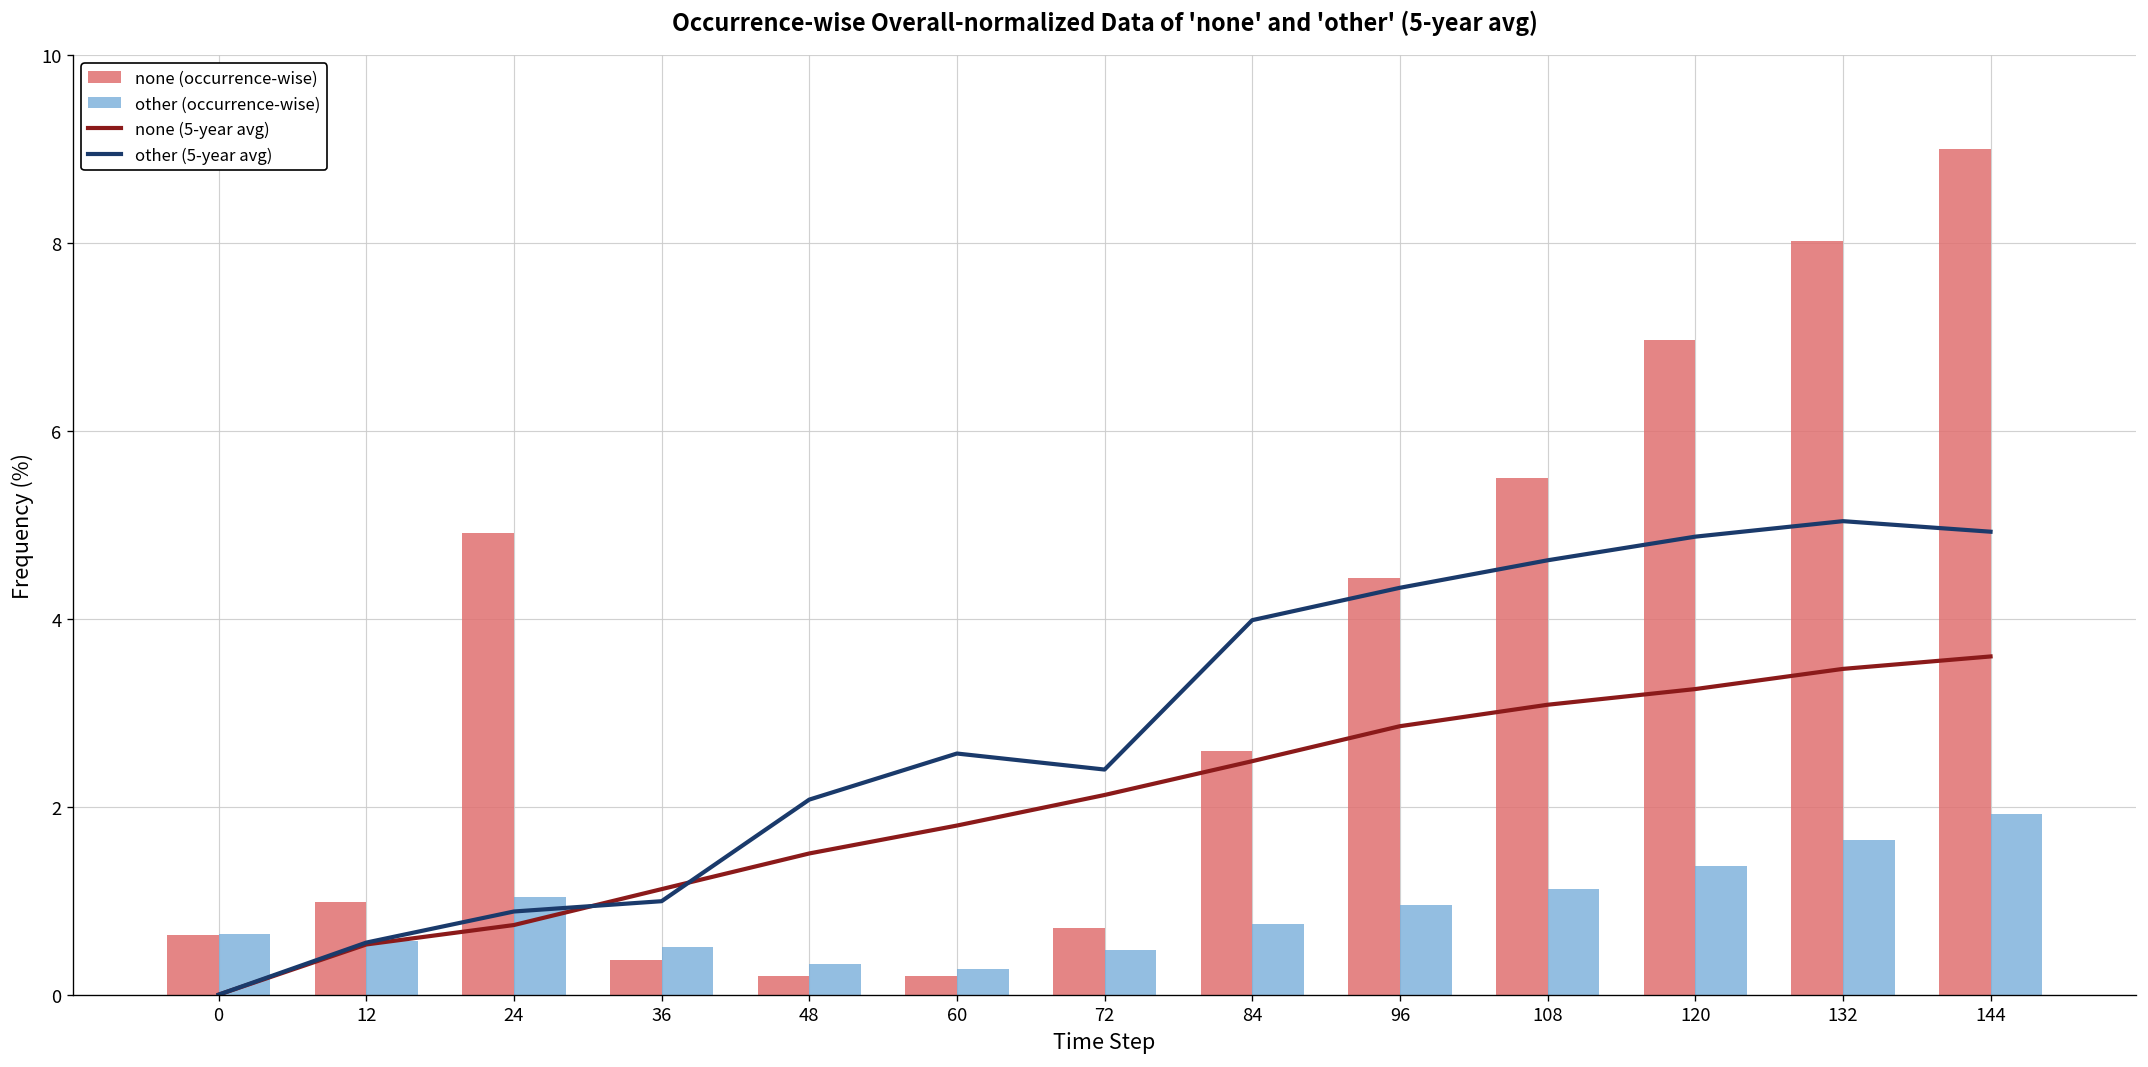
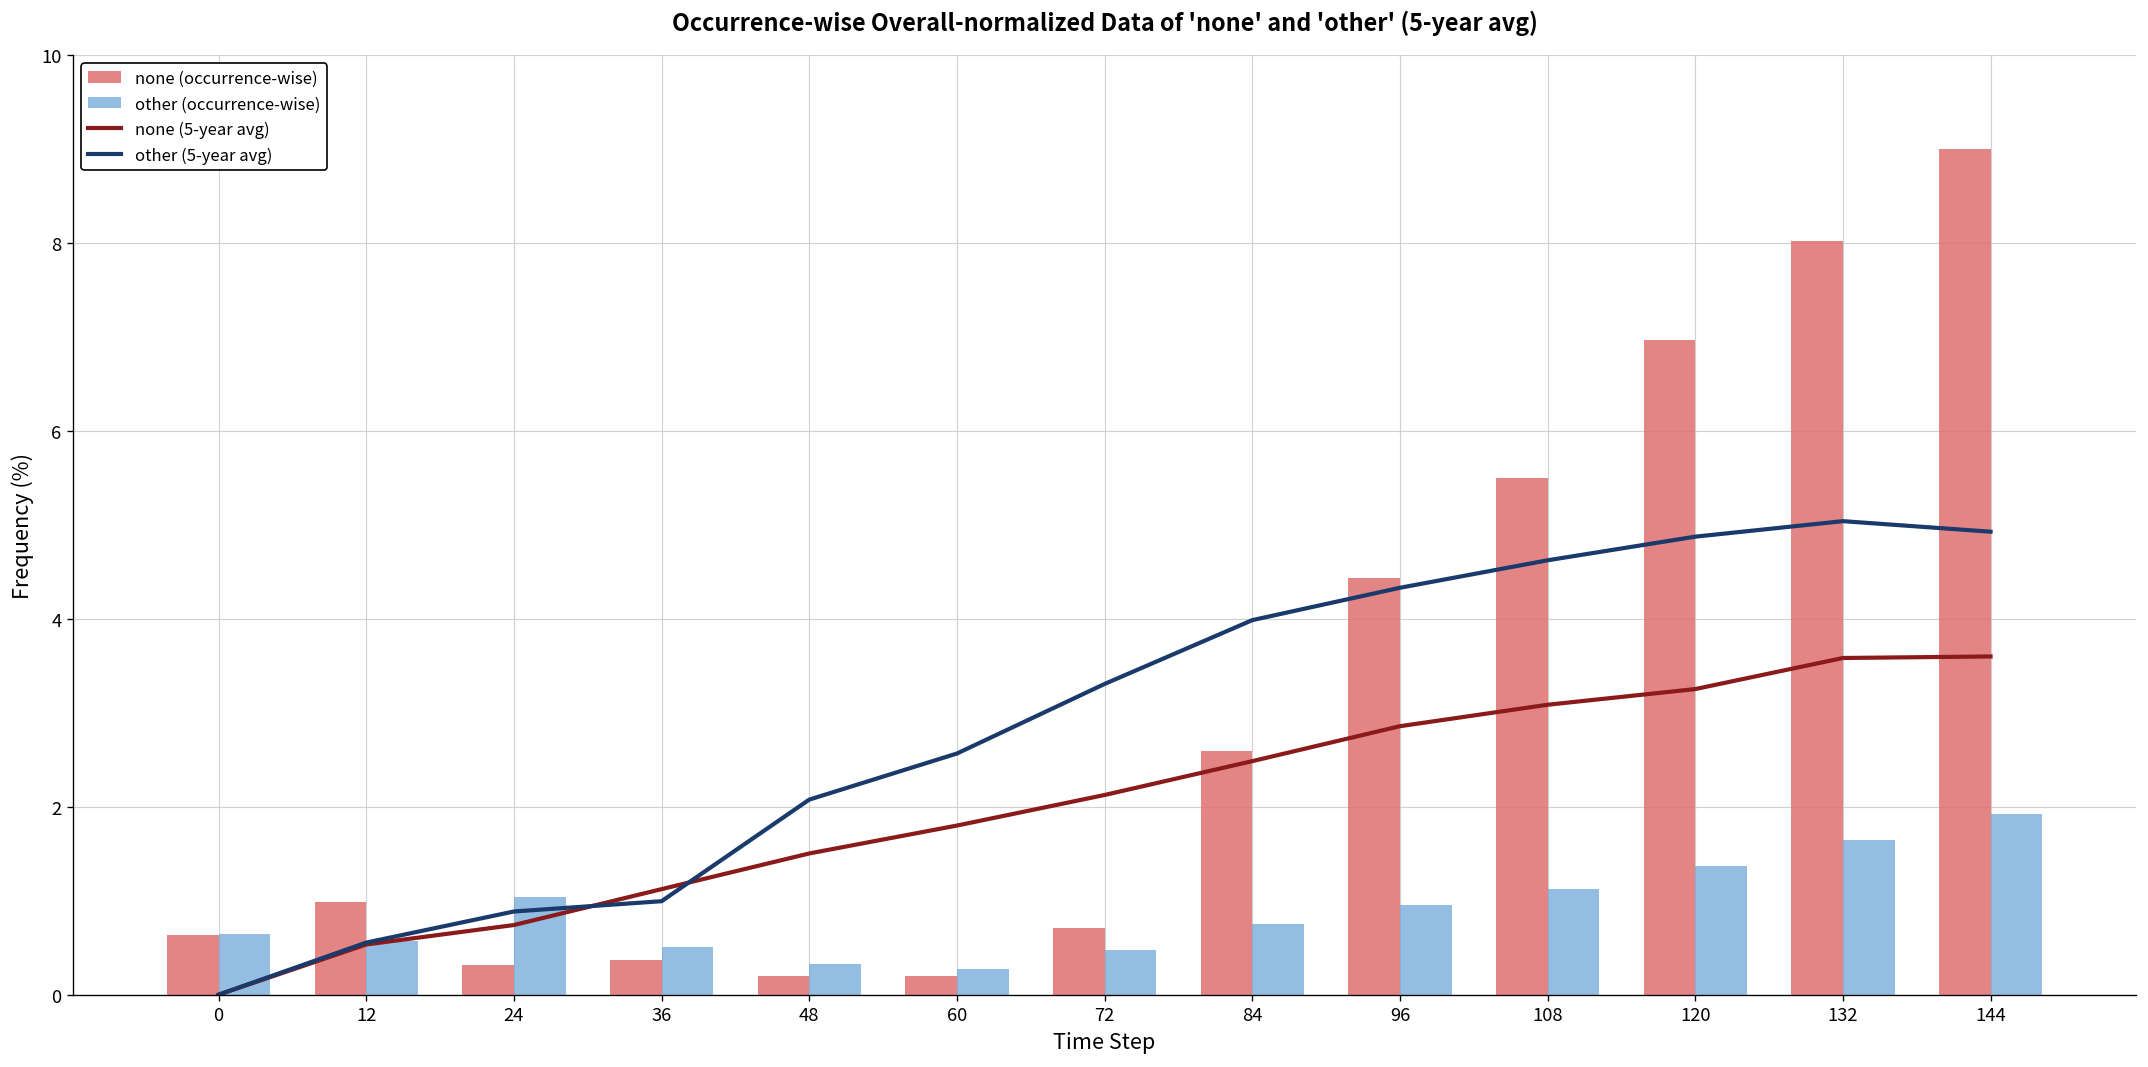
  {
    "none (occurrence-wise)": {
      "0": 0.6,
      "12": 1.0,
-     "24": 4.9,
+     "24": 0.3,
      "36": 0.4,
      "48": 0.2,
      "60": 0.2,
      "72": 0.7,
      "84": 2.6,
      "96": 4.4,
      "108": 5.5,
      "120": 7.0,
      "132": 8.0,
      "144": 9.0
    },
    "none (5-year avg)": {
      "24": 0.7,
      "36": 1.1,
      "48": 1.5,
      "60": 1.8,
      "72": 2.1,
      "84": 2.5,
      "96": 2.9,
      "108": 3.1,
      "120": 3.3,
-     "132": 3.5,
+     "132": 3.6,
      "144": 3.6
    },
    "other (occurrence-wise)": {
      "0": 0.6,
      "12": 0.6,
      "24": 1.0,
      "36": 0.5,
      "48": 0.3,
      "60": 0.3,
      "72": 0.5,
      "84": 0.7,
      "96": 0.9,
      "108": 1.1,
      "120": 1.4,
      "132": 1.6,
      "144": 1.9
    },
    "other (5-year avg)": {
      "24": 0.9,
      "36": 1.0,
      "48": 2.1,
      "60": 2.6,
-     "72": 2.4,
+     "72": 3.3,
      "84": 4.0,
      "96": 4.3,
      "108": 4.6,
      "120": 4.9,
      "132": 5.0,
      "144": 4.9
    }
  }
